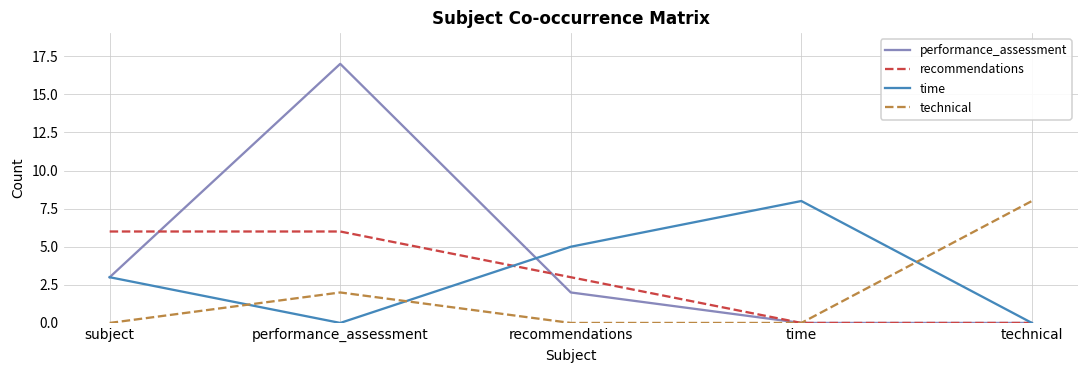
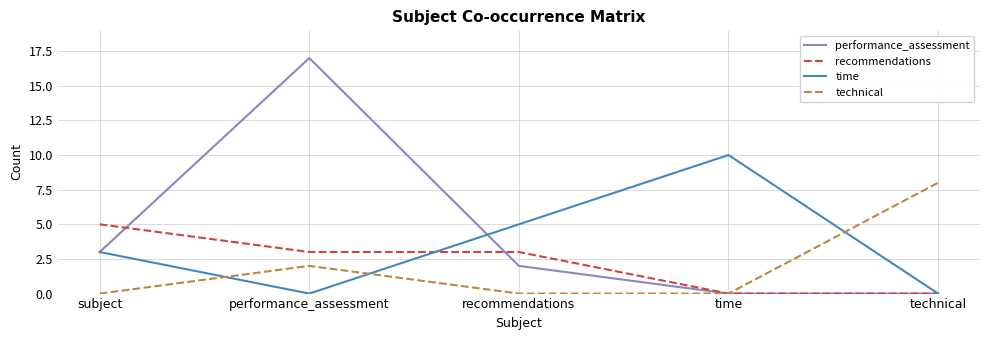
  {
    "performance_assessment": {
      "performance_assessment": 17,
      "recommendations": 2
    },
    "recommendations": {
-     "subject": 6,
-     "performance_assessment": 6,
+     "subject": 5,
+     "performance_assessment": 3,
      "recommendations": 3
    },
    "time": {
      "performance_assessment": 0,
      "recommendations": 5,
-     "time": 8
+     "time": 10
    },
    "technical": {
      "subject": 0,
      "performance_assessment": 2,
      "recommendations": 0,
      "technical": 8
    }
  }
